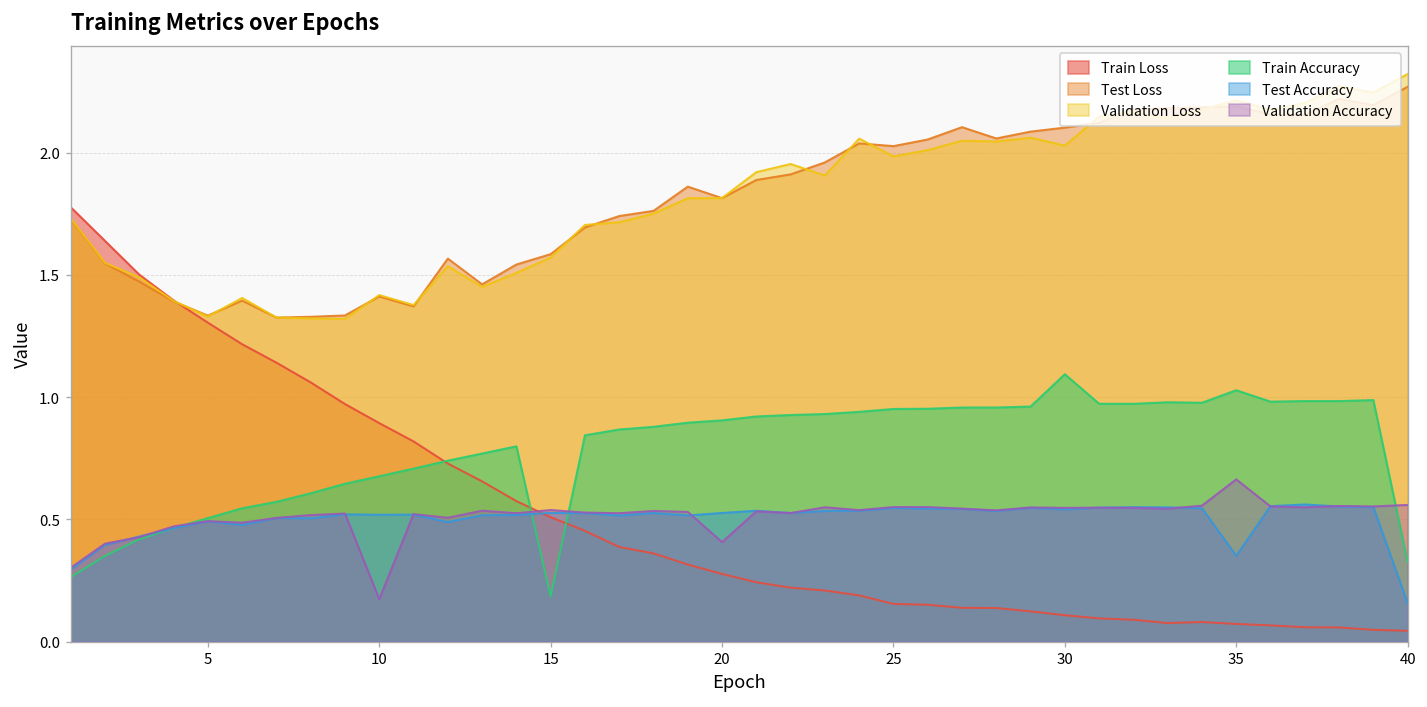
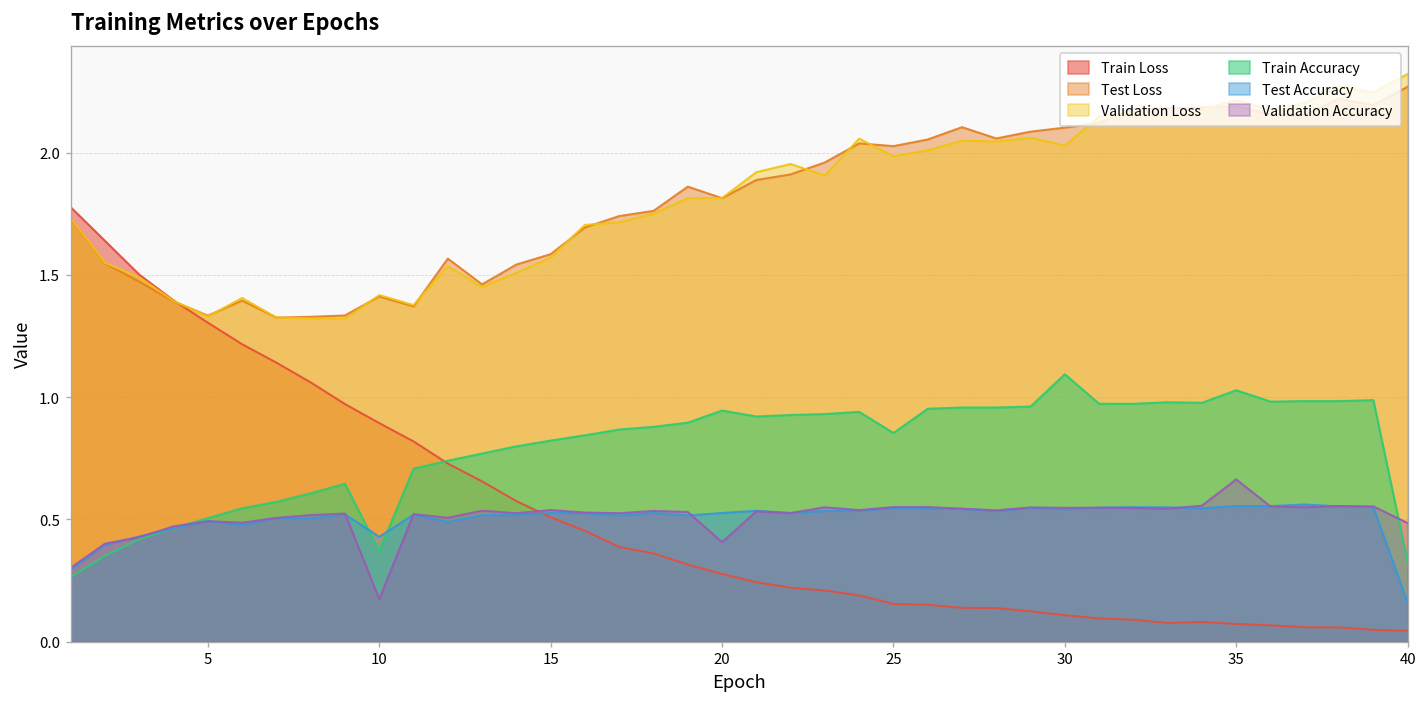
  {
    "Train Accuracy": {
-     "10": 0.68,
-     "15": 0.18,
-     "20": 0.90,
-     "25": 0.95,
+     "10": 0.37,
+     "15": 0.82,
+     "20": 0.95,
+     "25": 0.85,
      "30": 1.09,
      "35": 1.03,
      "40": 0.33
    },
    "Test Accuracy": {
-     "10": 0.52,
+     "10": 0.43,
      "20": 0.53,
-     "35": 0.35,
+     "35": 0.55,
      "40": 0.16
    },
    "Validation Accuracy": {
      "10": 0.17,
      "20": 0.41,
      "35": 0.66,
-     "40": 0.56
+     "40": 0.49
    }
  }
